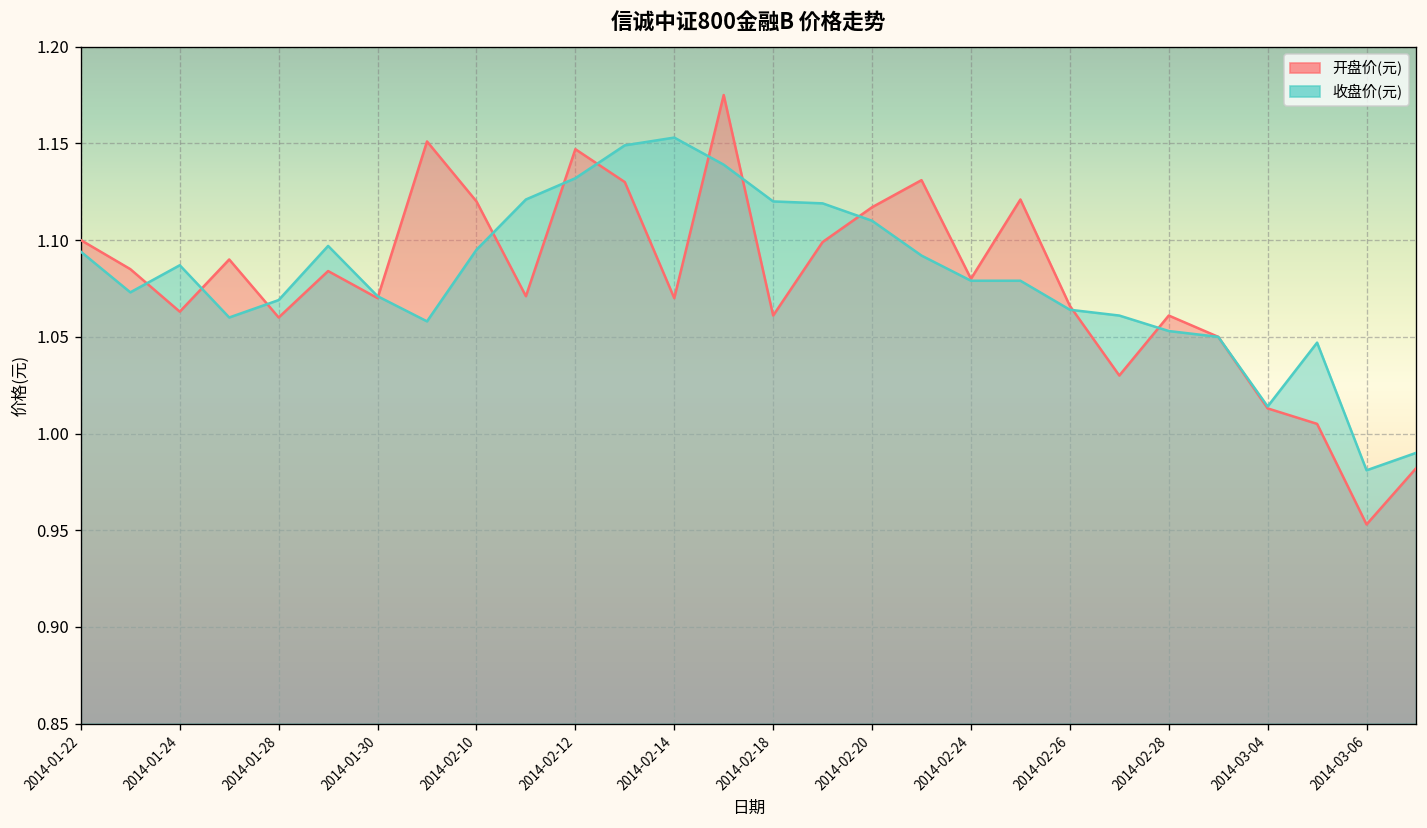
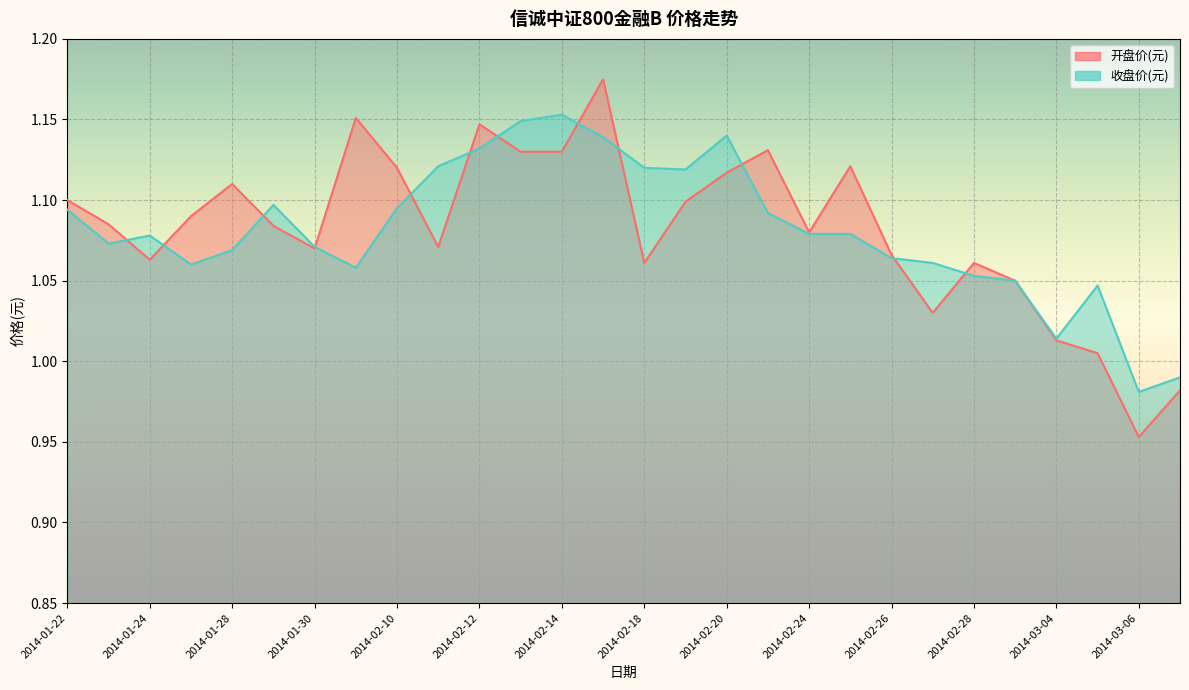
  {
    "开盘价(元)": {
      "2014-01-22": 1.10,
      "2014-01-24": 1.063,
-     "2014-01-28": 1.06,
+     "2014-01-28": 1.11,
      "2014-02-10": 1.12,
      "2014-02-12": 1.147,
-     "2014-02-14": 1.07,
+     "2014-02-14": 1.13,
      "2014-02-18": 1.06,
      "2014-02-20": 1.117,
      "2014-02-26": 1.066,
      "2014-02-28": 1.06,
      "2014-03-06": 0.953
    },
    "收盘价(元)": {
      "2014-01-22": 1.094,
-     "2014-01-24": 1.087,
+     "2014-01-24": 1.078,
      "2014-01-28": 1.069,
      "2014-02-10": 1.095,
      "2014-02-12": 1.132,
      "2014-02-14": 1.153,
      "2014-02-18": 1.120,
-     "2014-02-20": 1.11,
+     "2014-02-20": 1.14,
      "2014-02-26": 1.064,
      "2014-02-28": 1.053,
      "2014-03-06": 0.981
    }
  }
